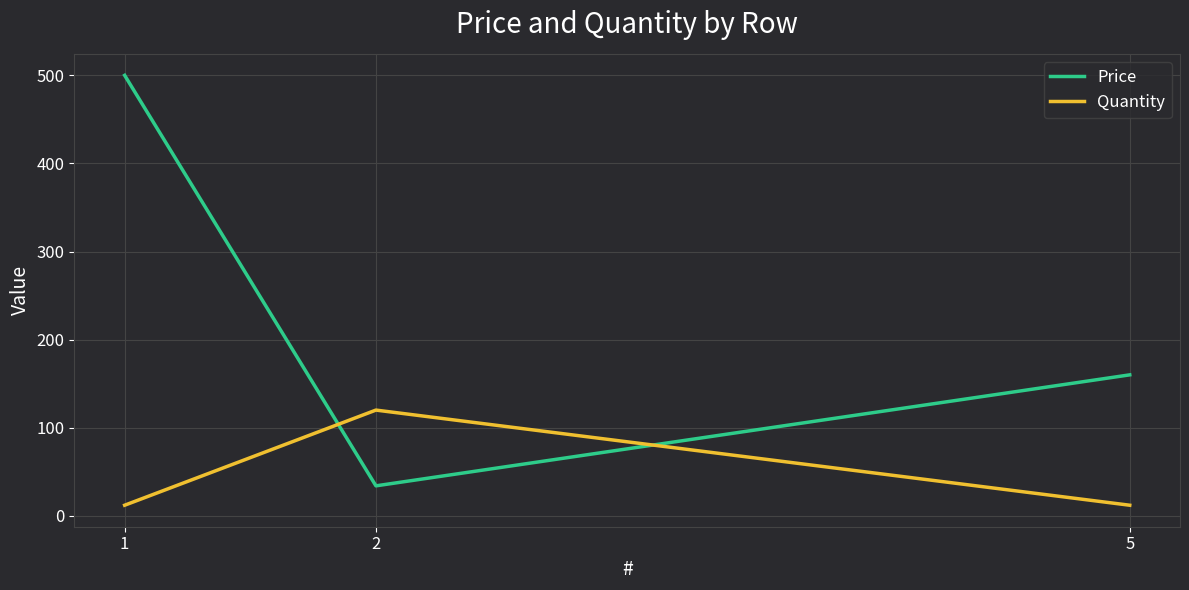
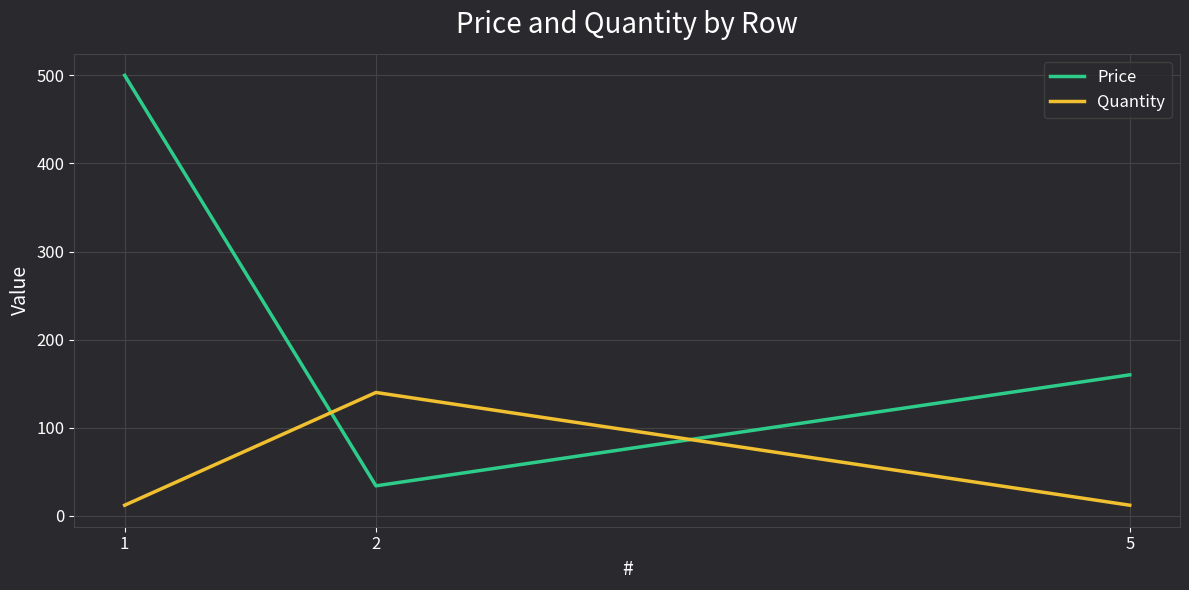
  {
    "Price": {
      "1": 500,
      "2": 30,
      "5": 160
    },
    "Quantity": {
      "1": 10,
-     "2": 120,
+     "2": 140,
      "5": 10
    }
  }
